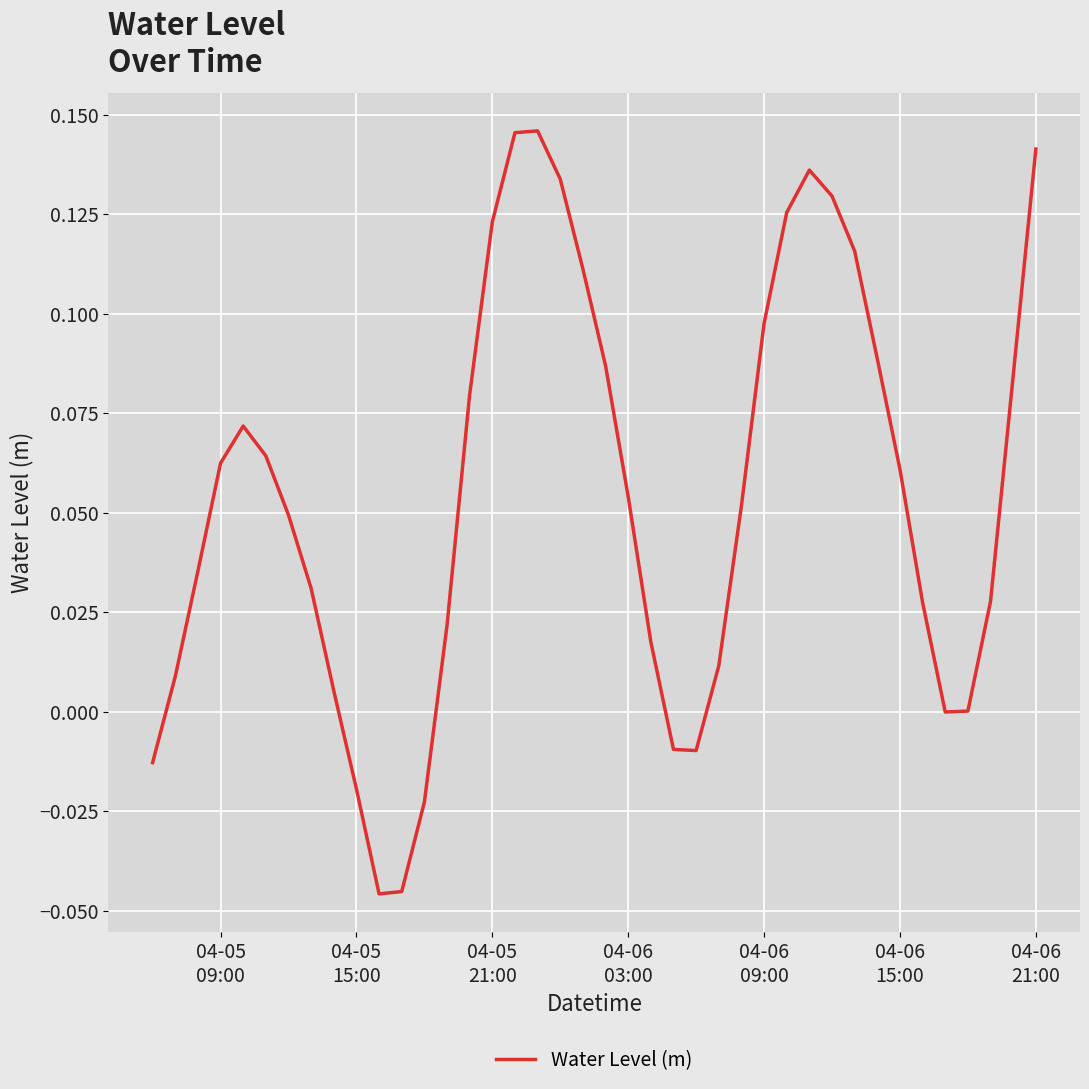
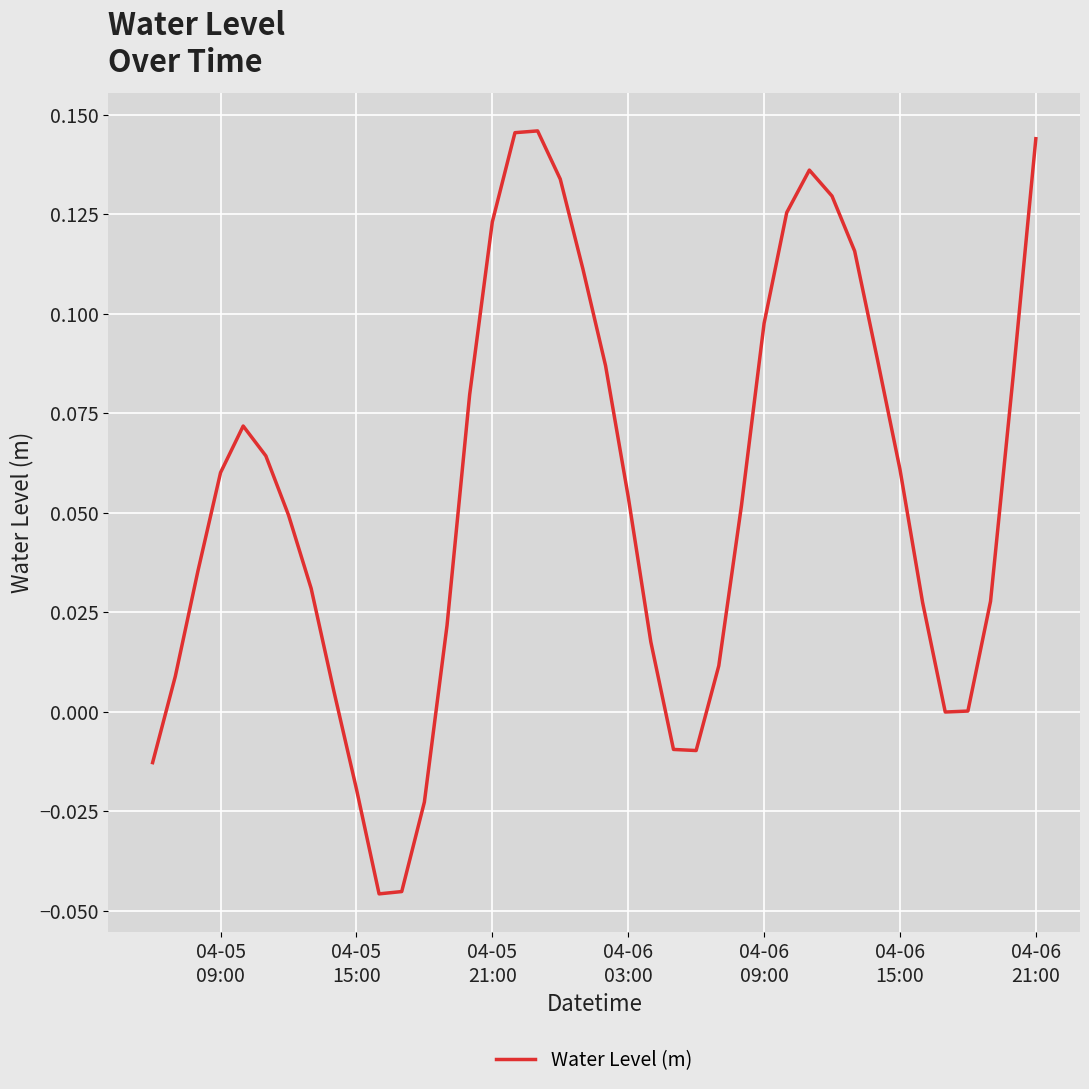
  {
-   "04-05 09:00": 0.062,
+   "04-05 09:00": 0.060,
    "04-05 15:00": -0.019,
    "04-05 21:00": 0.123,
    "04-06 03:00": 0.054,
    "04-06 09:00": 0.098,
    "04-06 15:00": 0.061,
-   "04-06 21:00": 0.141
+   "04-06 21:00": 0.144
  }
